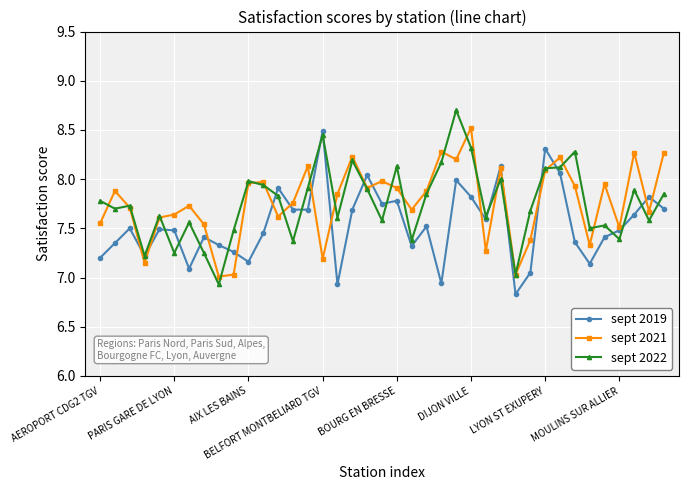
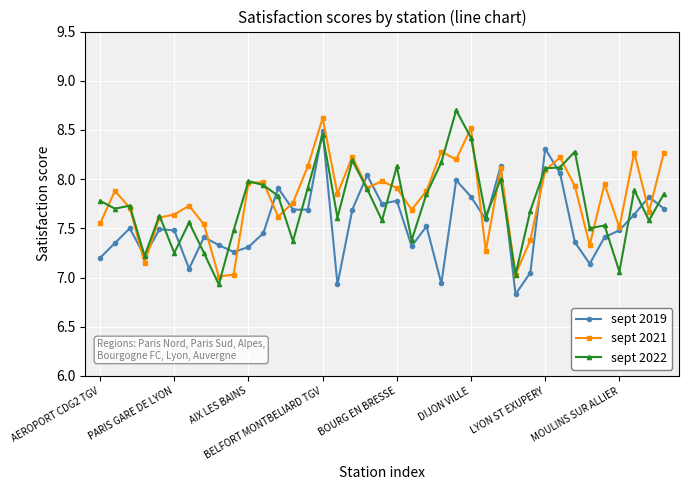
  {
    "sept 2019": {
      "AEROPORT CDG2 TGV": 7.2,
      "PARIS GARE DE LYON": 7.5,
-     "AIX LES BAINS": 7.2,
+     "AIX LES BAINS": 7.3,
      "BELFORT MONTBELIARD TGV": 8.5,
      "BOURG EN BRESSE": 7.8,
      "DIJON VILLE": 7.8,
      "LYON ST EXUPERY": 8.3,
      "MOULINS SUR ALLIER": 7.5
    },
    "sept 2021": {
      "AEROPORT CDG2 TGV": 7.6,
      "PARIS GARE DE LYON": 7.6,
-     "BELFORT MONTBELIARD TGV": 7.2,
+     "BELFORT MONTBELIARD TGV": 8.6,
      "BOURG EN BRESSE": 7.9,
      "DIJON VILLE": 8.5,
      "MOULINS SUR ALLIER": 7.5
    },
    "sept 2022": {
      "AEROPORT CDG2 TGV": 7.8,
      "PARIS GARE DE LYON": 7.3,
      "BELFORT MONTBELIARD TGV": 8.5,
      "BOURG EN BRESSE": 8.1,
-     "DIJON VILLE": 8.3,
-     "MOULINS SUR ALLIER": 7.4
+     "DIJON VILLE": 8.4,
+     "MOULINS SUR ALLIER": 7.1
    }
  }
